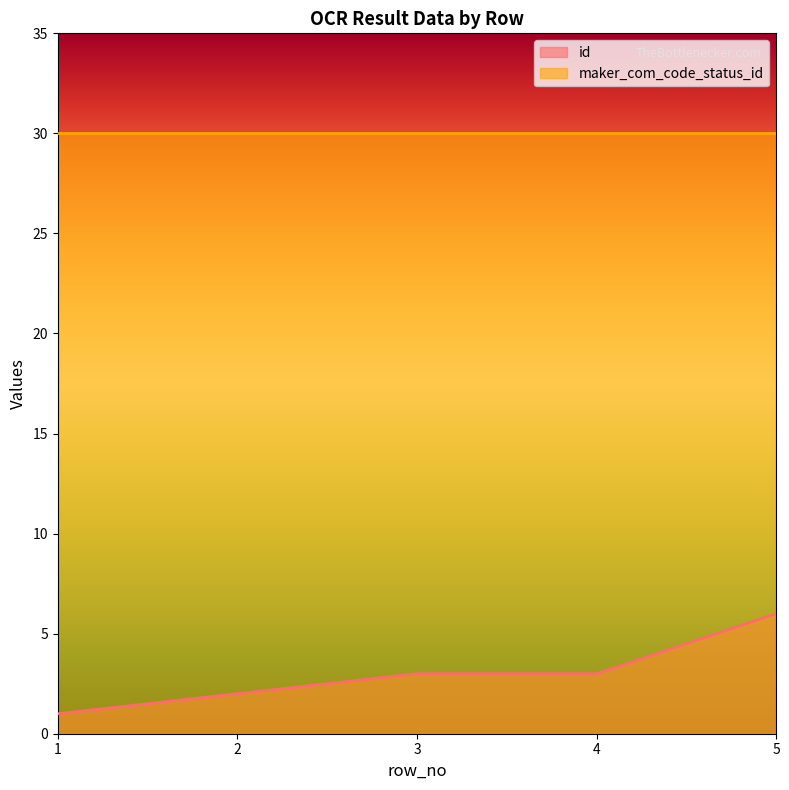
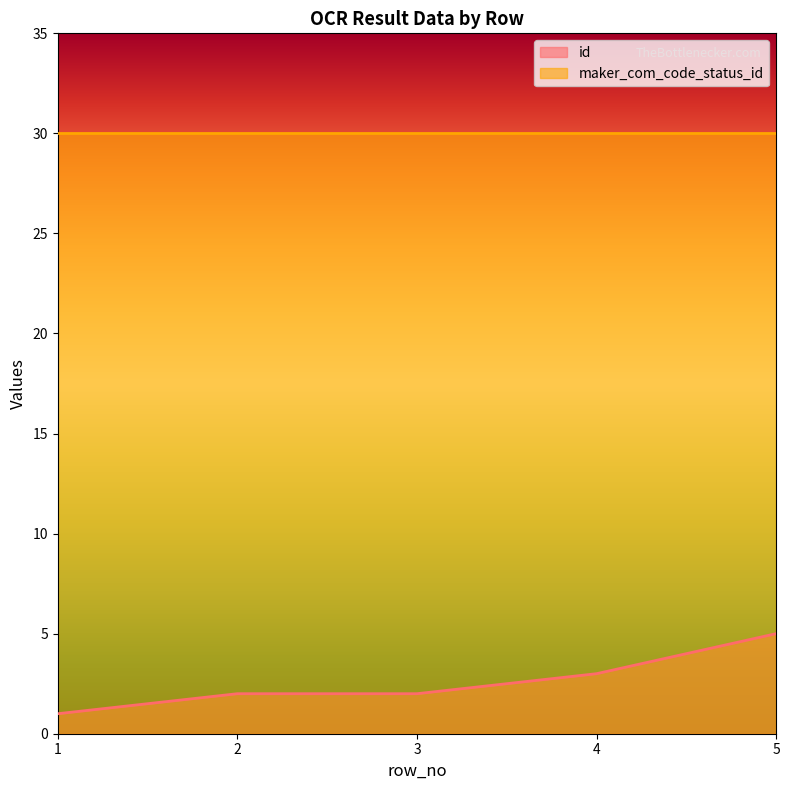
  {
    "id": {
      "1": 1,
      "2": 2,
-     "3": 3,
+     "3": 2,
      "4": 3,
-     "5": 6
+     "5": 5
    },
    "maker_com_code_status_id": {
      "1": 30,
      "2": 30,
      "3": 30,
      "4": 30,
      "5": 30
    }
  }
